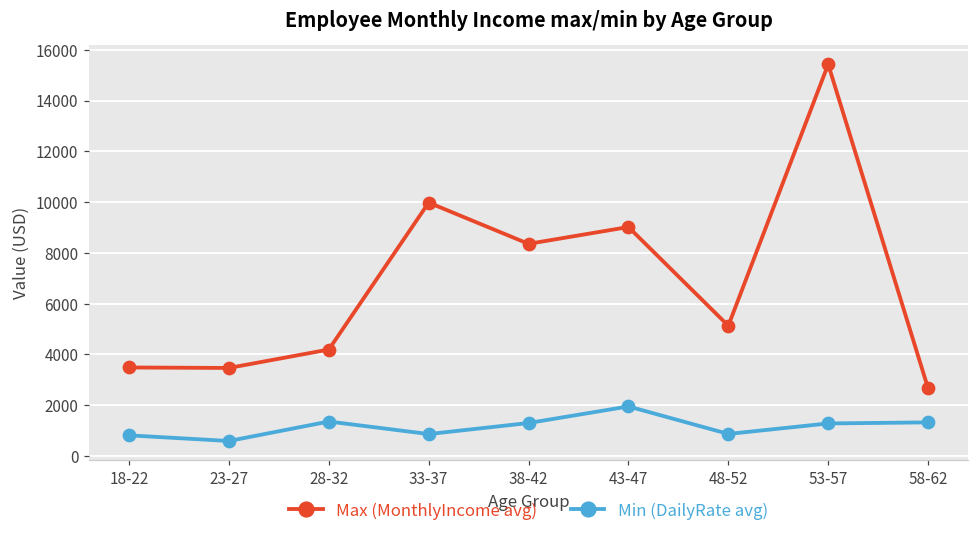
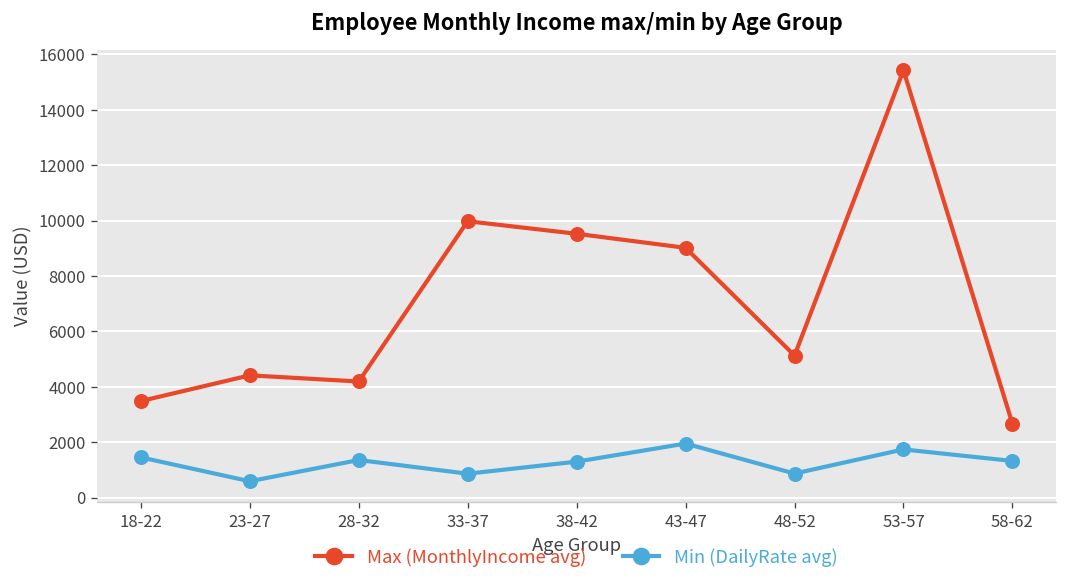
  {
    "Max (MonthlyIncome avg)": {
      "18-22": 3500,
-     "23-27": 3500,
+     "23-27": 4400,
      "28-32": 4200,
      "33-37": 10000,
-     "38-42": 8400,
+     "38-42": 9500,
      "43-47": 9000,
      "48-52": 5100,
      "53-57": 15400,
      "58-62": 2700
    },
    "Min (DailyRate avg)": {
-     "18-22": 800,
+     "18-22": 1500,
      "23-27": 600,
      "28-32": 1400,
      "33-37": 900,
      "38-42": 1300,
      "43-47": 2000,
      "48-52": 900,
-     "53-57": 1300,
+     "53-57": 1700,
      "58-62": 1300
    }
  }
